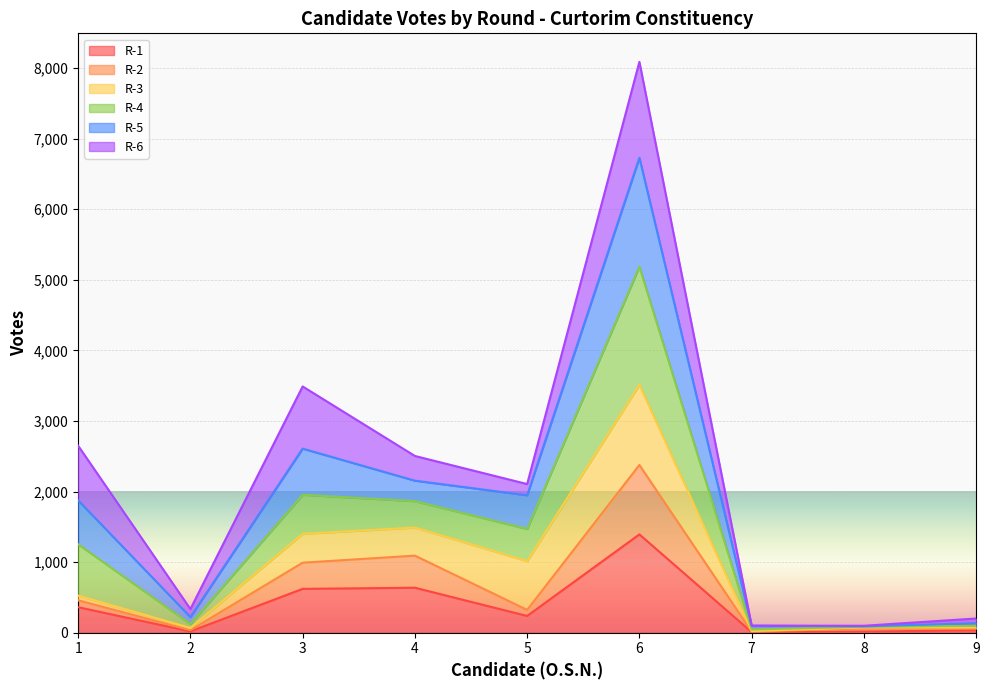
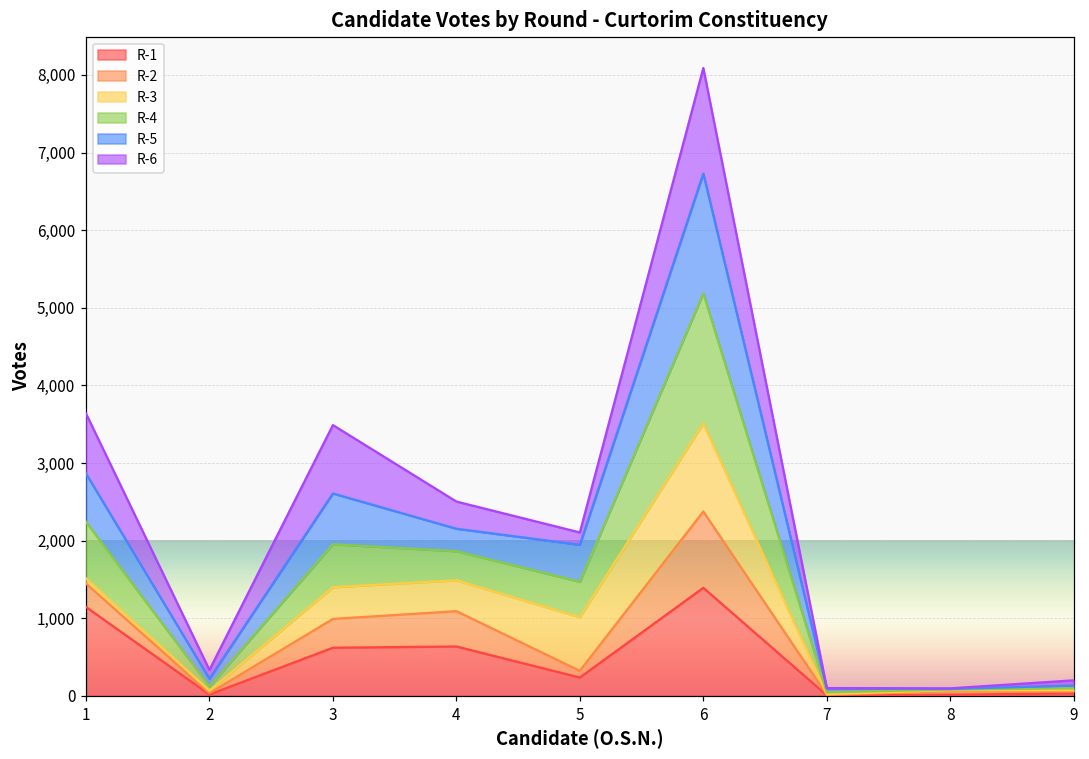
  {
    "R-1": {
-     "1": "400",
+     "1": "1,100",
      "3": "600",
      "4": "600",
      "5": "200",
      "6": "1,400",
      "8": "0"
    },
    "R-2": {
-     "1": "100",
+     "1": "300",
      "3": "400",
      "4": "500",
      "5": "100",
      "6": "1,000"
    },
    "R-3": {
      "1": "100",
      "3": "400",
      "4": "400",
      "5": "700",
      "6": "1,100"
    },
    "R-4": {
      "1": "700",
      "2": "100",
      "3": "600",
      "4": "400",
      "5": "500",
      "6": "1,700"
    },
    "R-5": {
      "1": "600",
      "2": "100",
      "3": "700",
      "4": "300",
      "5": "500",
      "6": "1,500"
    },
    "R-6": {
      "1": "800",
      "2": "100",
      "3": "900",
      "4": "400",
      "5": "200",
      "6": "1,400",
      "9": "100"
    }
  }
